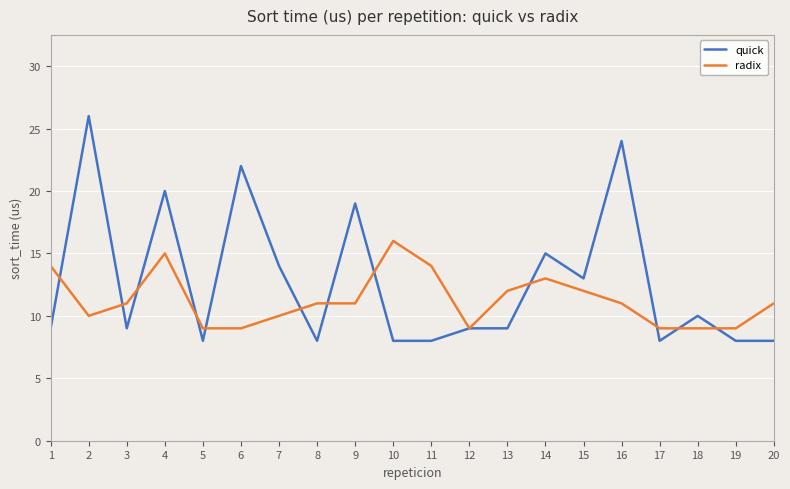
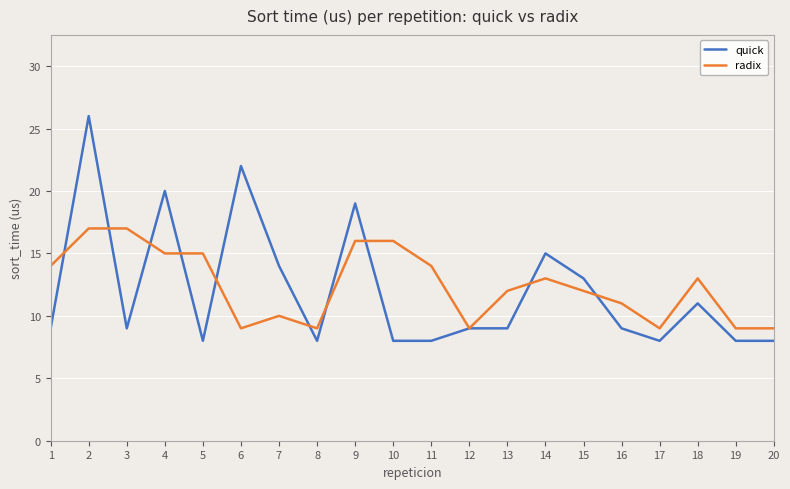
  {
    "quick": {
      "1": 9,
      "2": 26,
      "3": 9,
      "4": 20,
      "5": 8,
      "6": 22,
      "7": 14,
      "8": 8,
      "9": 19,
      "10": 8,
      "11": 8,
      "13": 9,
      "14": 15,
      "15": 13,
-     "16": 24,
+     "16": 9,
      "17": 8,
-     "18": 10,
+     "18": 11,
      "19": 8,
      "20": 8
    },
    "radix": {
      "1": 14,
-     "2": 10,
-     "3": 11,
+     "2": 17,
+     "3": 17,
      "4": 15,
-     "5": 9,
+     "5": 15,
      "6": 9,
      "7": 10,
-     "8": 11,
-     "9": 11,
+     "8": 9,
+     "9": 16,
      "10": 16,
      "11": 14,
      "13": 12,
      "14": 13,
      "15": 12,
      "16": 11,
      "17": 9,
-     "18": 9,
+     "18": 13,
      "19": 9,
-     "20": 11
+     "20": 9
    }
  }
